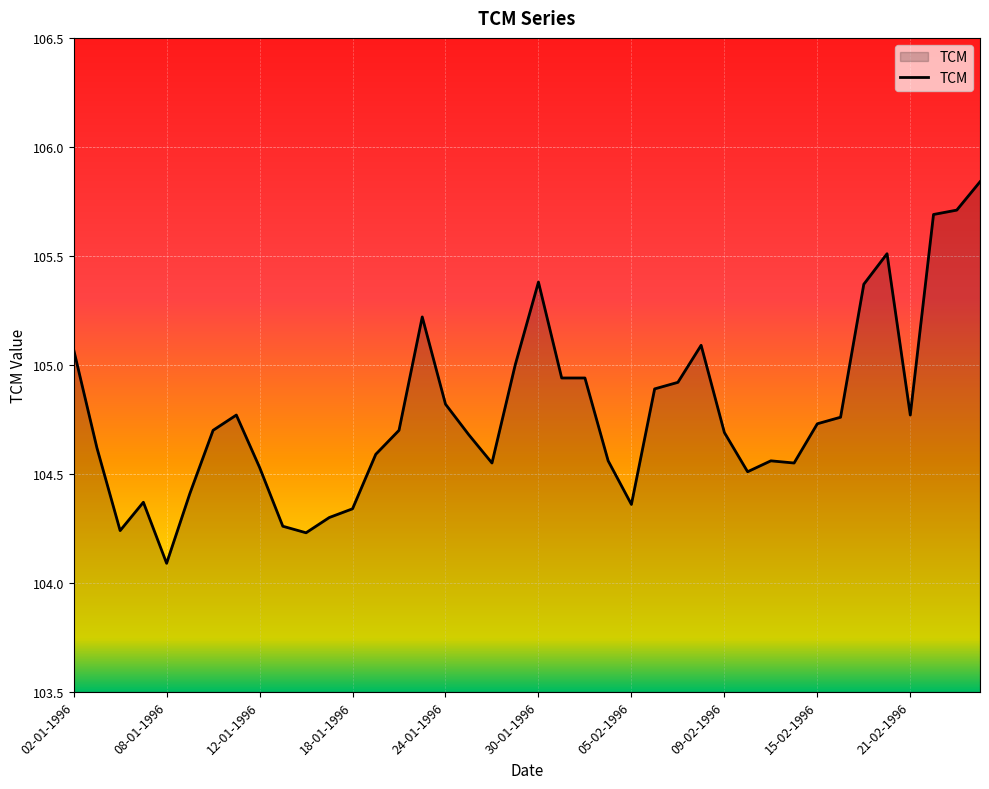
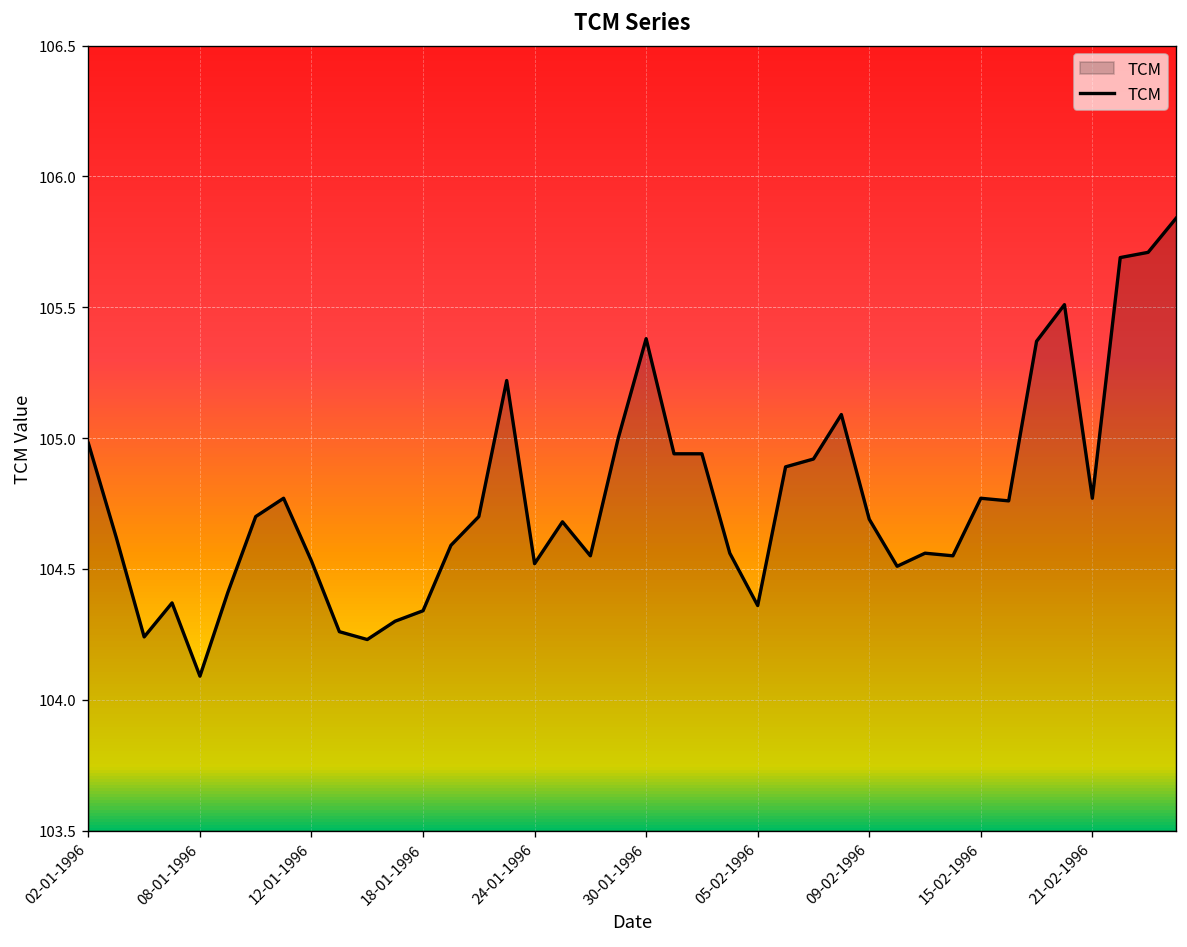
  {
-   "02-01-1996": 105.07,
+   "02-01-1996": 104.98,
    "08-01-1996": 104.09,
    "12-01-1996": 104.53,
    "18-01-1996": 104.34,
-   "24-01-1996": 104.82,
+   "24-01-1996": 104.52,
    "30-01-1996": 105.38,
    "05-02-1996": 104.36,
    "09-02-1996": 104.69,
-   "15-02-1996": 104.73,
+   "15-02-1996": 104.77,
    "21-02-1996": 104.77
  }
